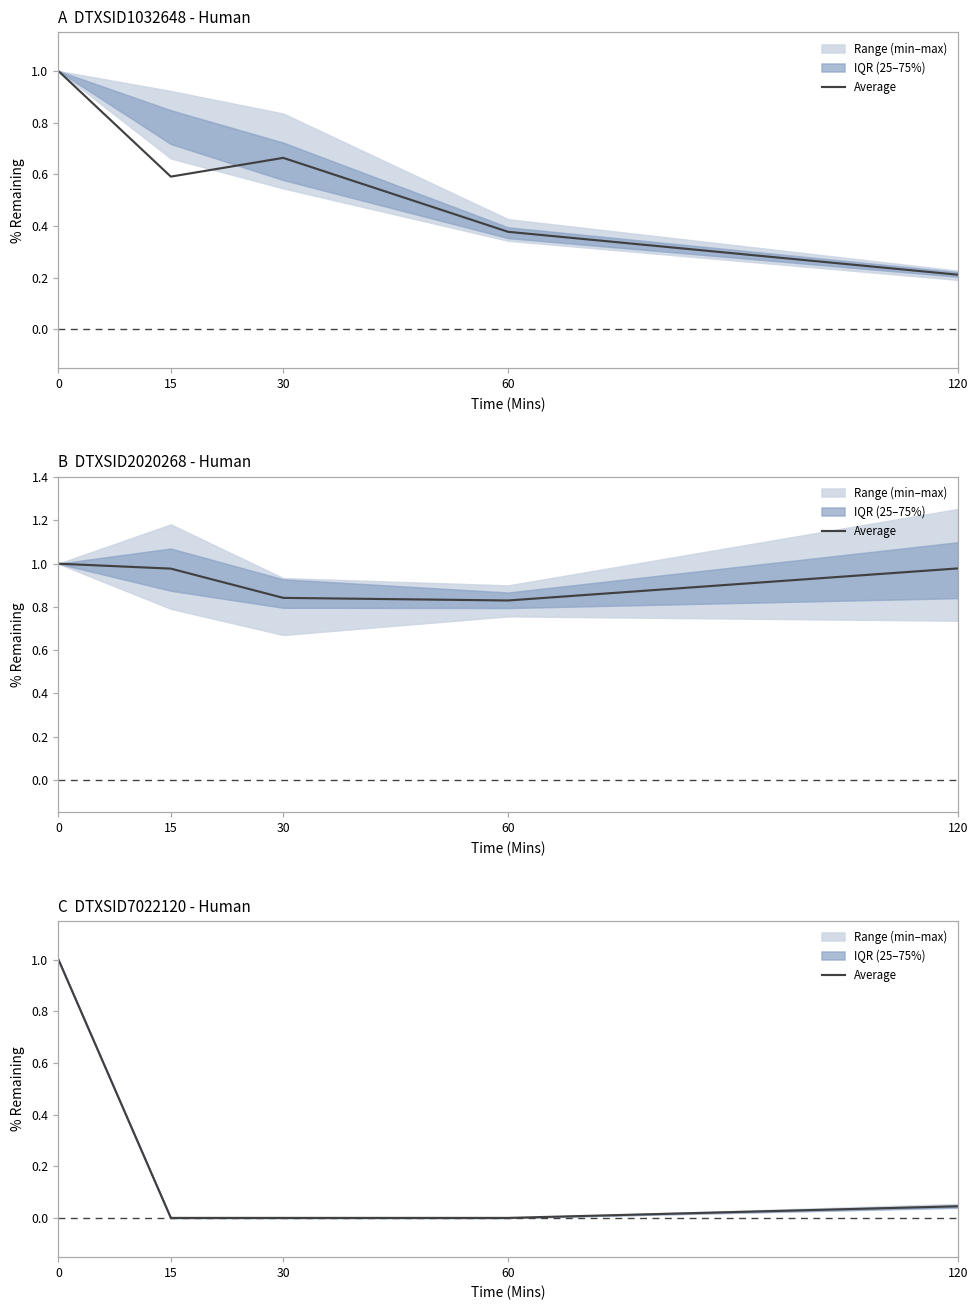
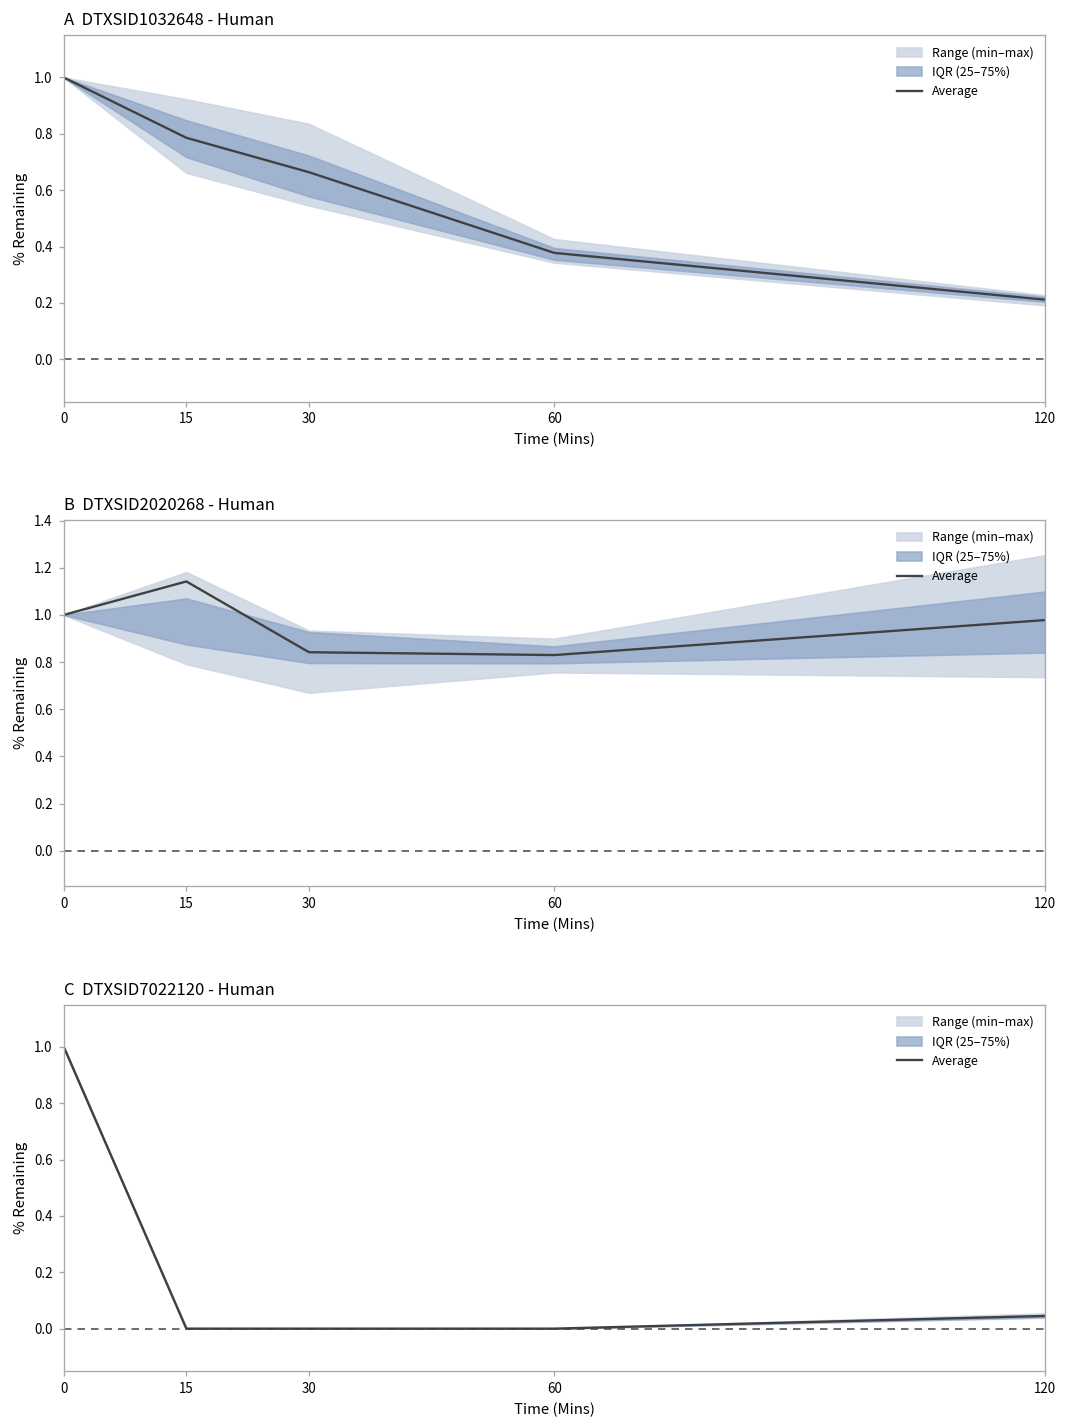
  {
    "A DTXSID1032648 - Human": {
      "Average": {
-       "15": 0.59,
+       "15": 0.79,
        "30": 0.66,
        "60": 0.38
      }
    },
    "B DTXSID2020268 - Human": {
      "Average": {
-       "15": 0.98,
+       "15": 1.14,
        "30": 0.84,
        "60": 0.83,
        "120": 0.98
      }
    }
  }
